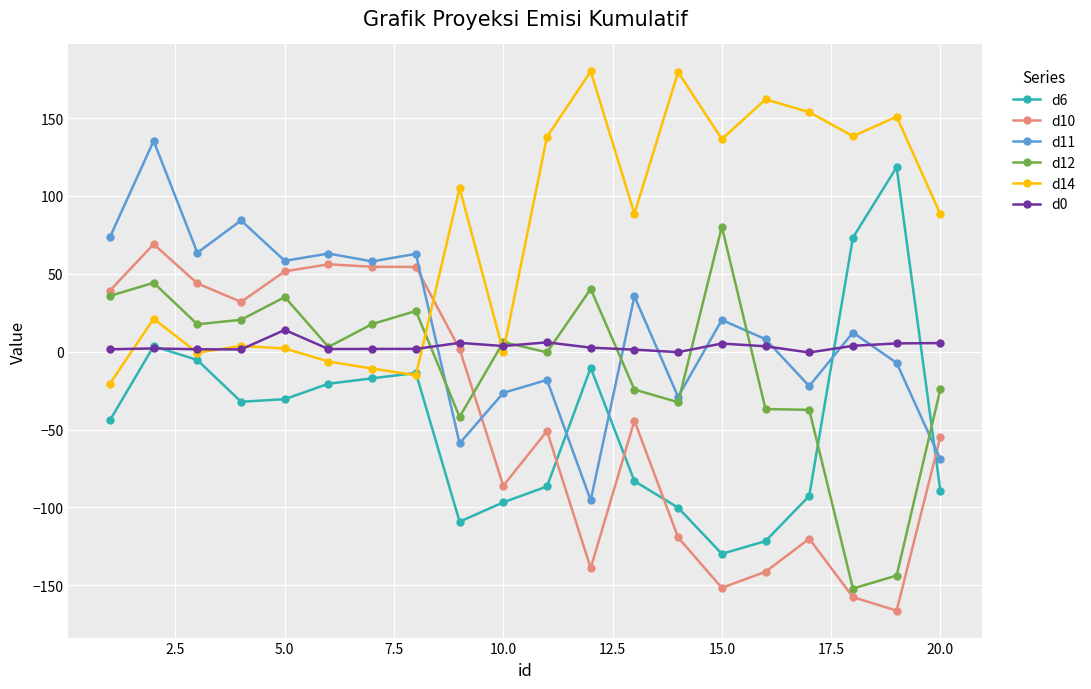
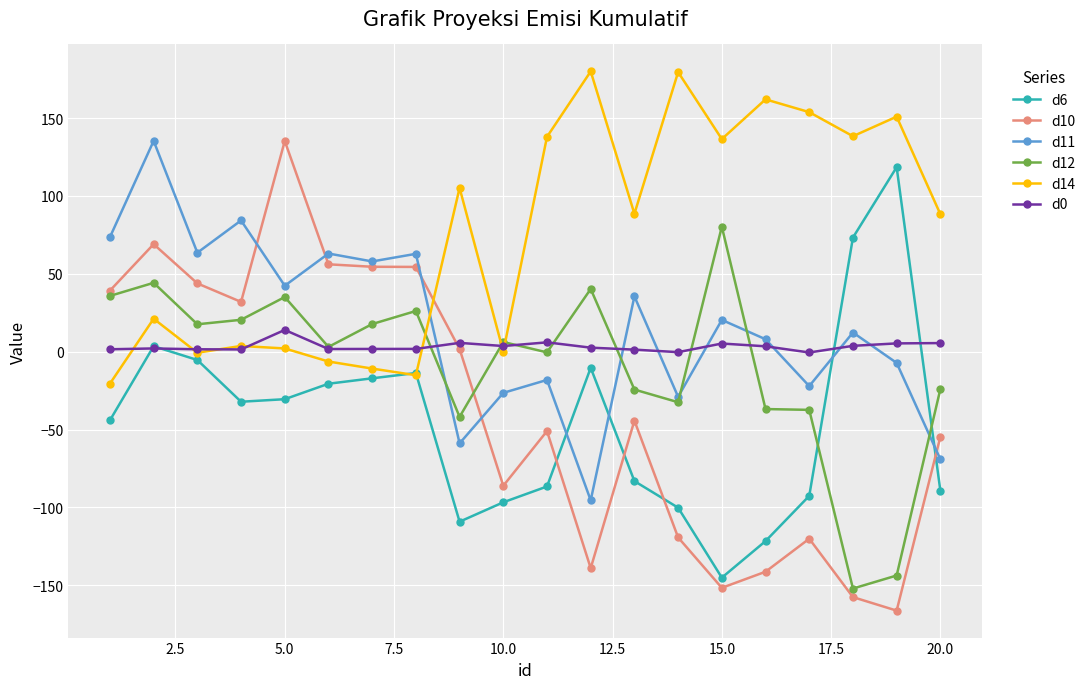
  {
    "d6": {
      "5.0": -30,
      "10.0": -97,
-     "15.0": -130,
+     "15.0": -145,
      "20.0": -89
    },
    "d10": {
-     "5.0": 52,
+     "5.0": 135,
      "10.0": -86,
      "15.0": -152,
      "20.0": -55
    },
    "d11": {
-     "5.0": 58,
+     "5.0": 42,
      "10.0": -26,
      "15.0": 20,
      "20.0": -69
    },
    "d12": {
      "5.0": 35,
      "10.0": 6,
      "15.0": 80,
      "20.0": -24
    },
    "d14": {
      "5.0": 2,
      "10.0": 0,
      "15.0": 137,
      "20.0": 88
    },
    "d0": {
      "5.0": 14,
      "10.0": 4,
      "15.0": 5,
      "20.0": 6
    }
  }
